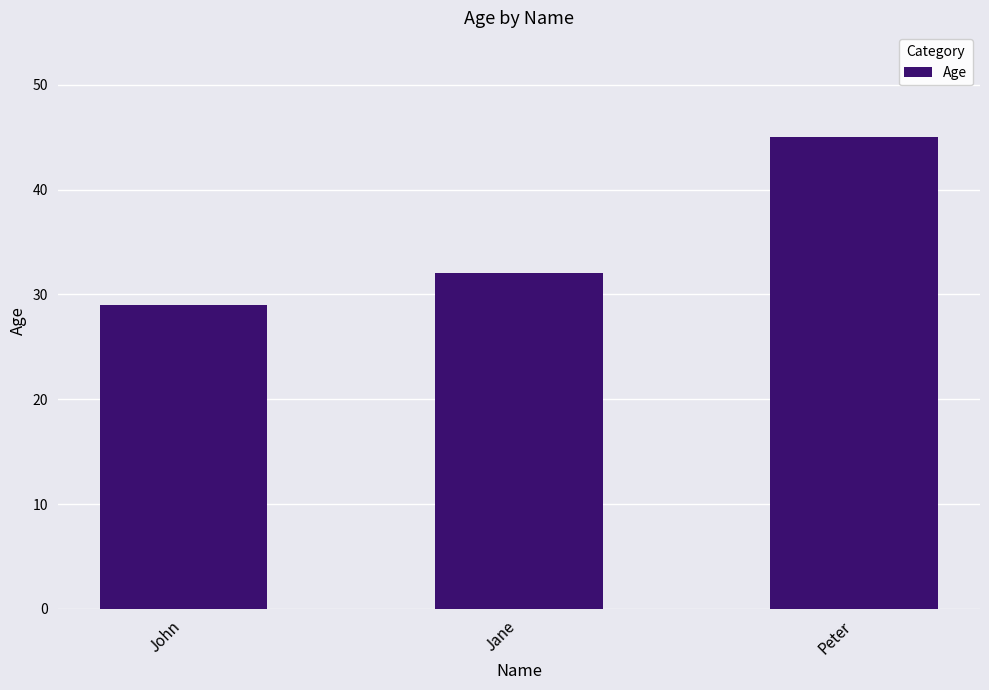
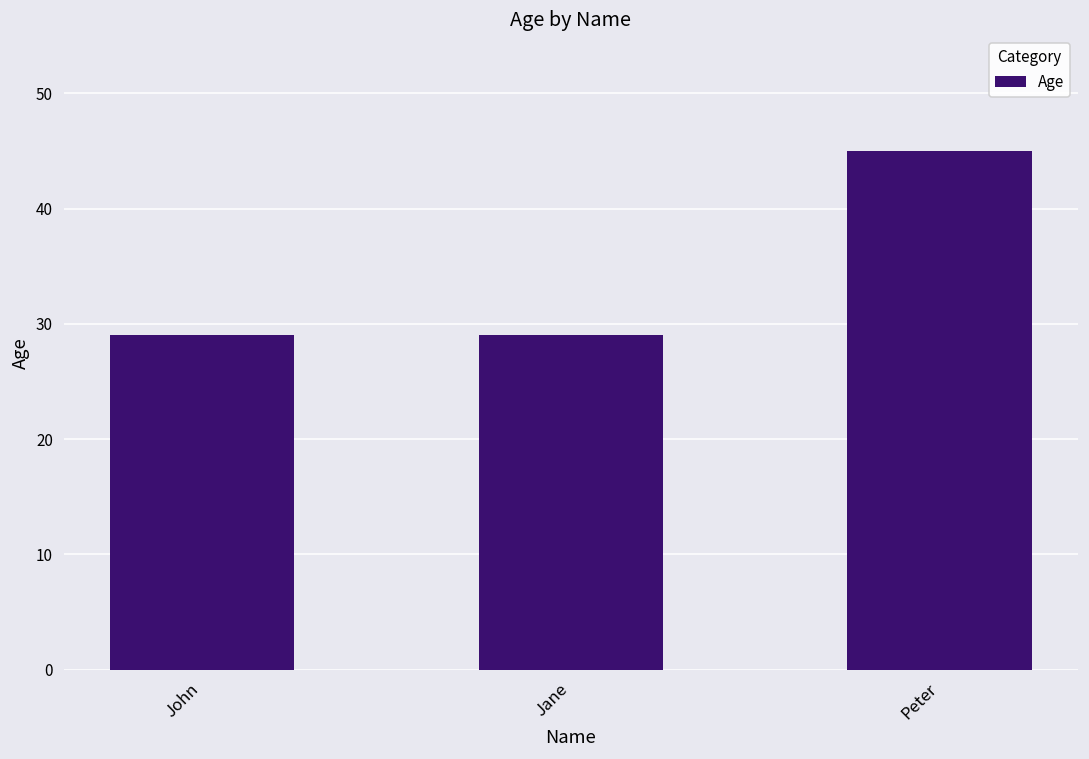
  {
    "John": 29,
-   "Jane": 32,
+   "Jane": 29,
    "Peter": 45
  }
